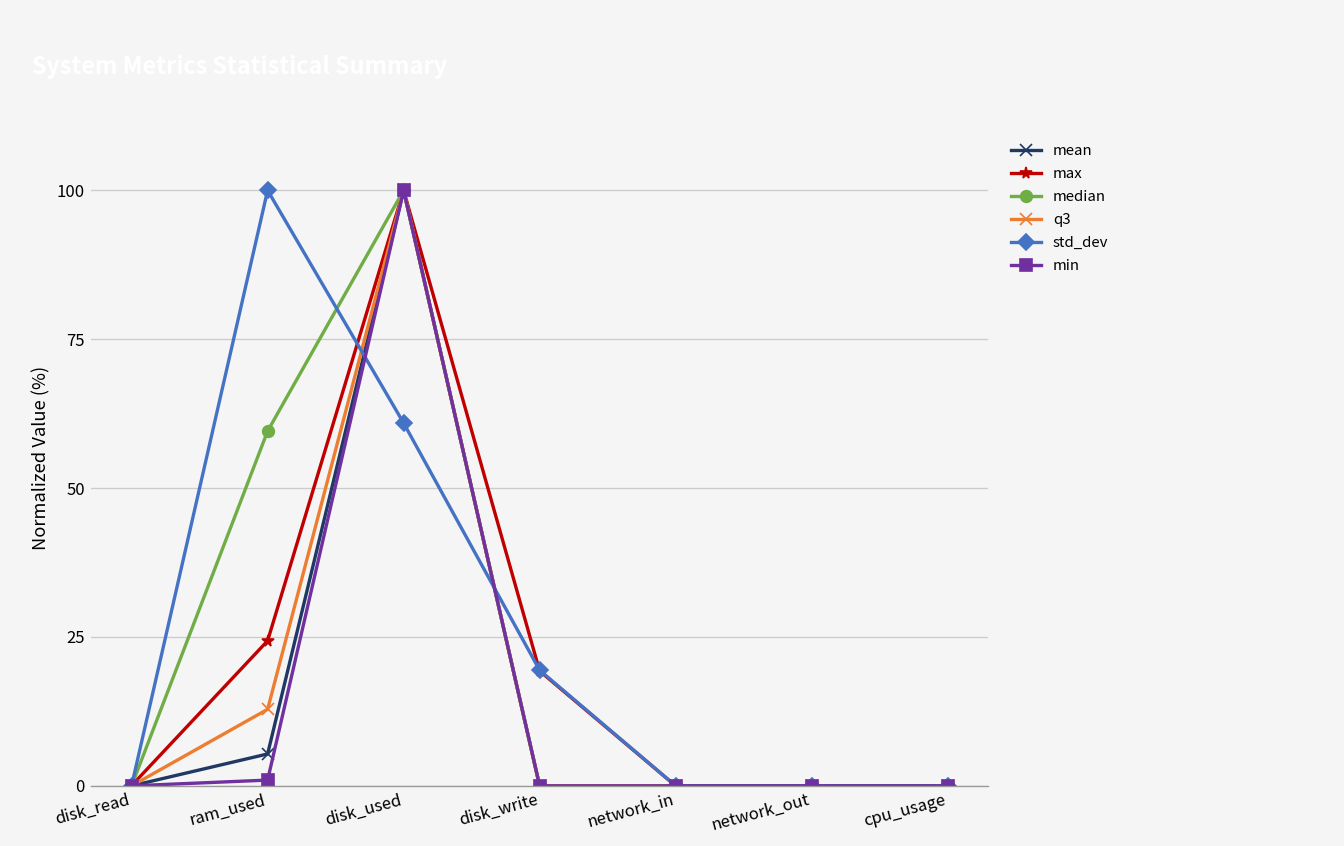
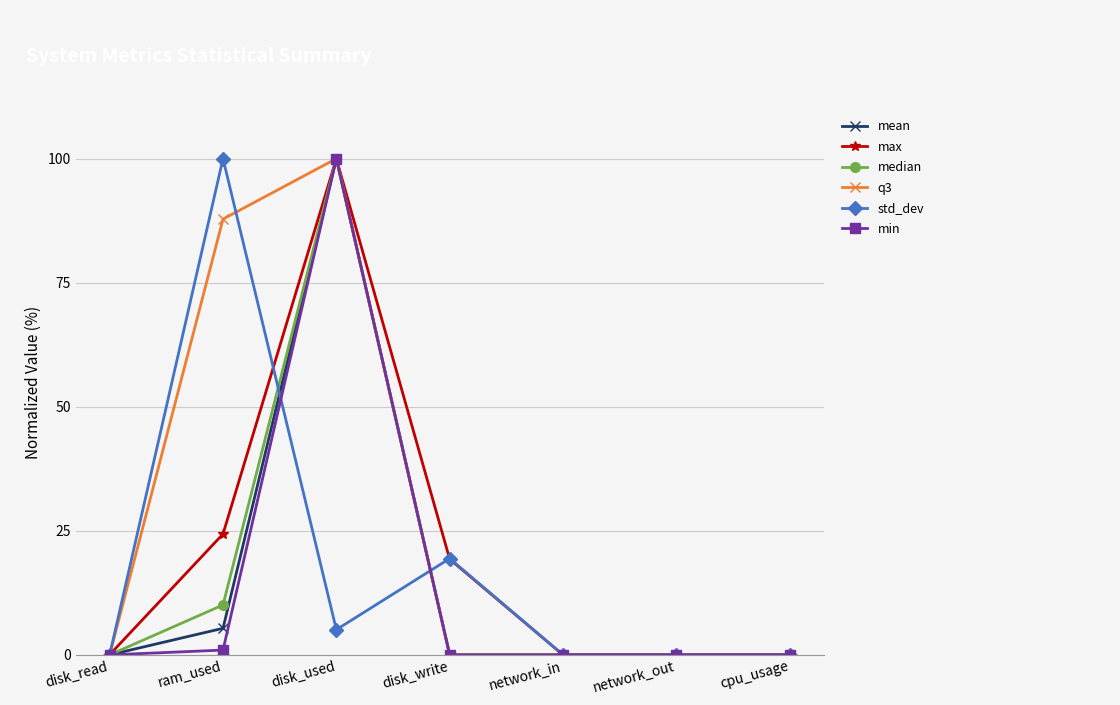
  {
    "mean": {
      "ram_used": 5
    },
    "max": {
      "ram_used": 24
    },
    "median": {
-     "ram_used": 60
+     "ram_used": 10
    },
    "q3": {
-     "ram_used": 13
+     "ram_used": 88
    },
    "std_dev": {
      "ram_used": 100,
-     "disk_used": 61
+     "disk_used": 5
    },
    "min": {
      "ram_used": 1
    }
  }
